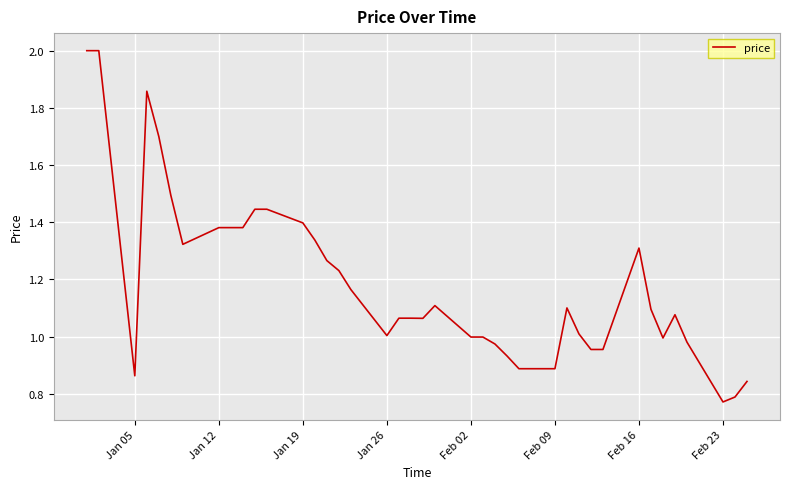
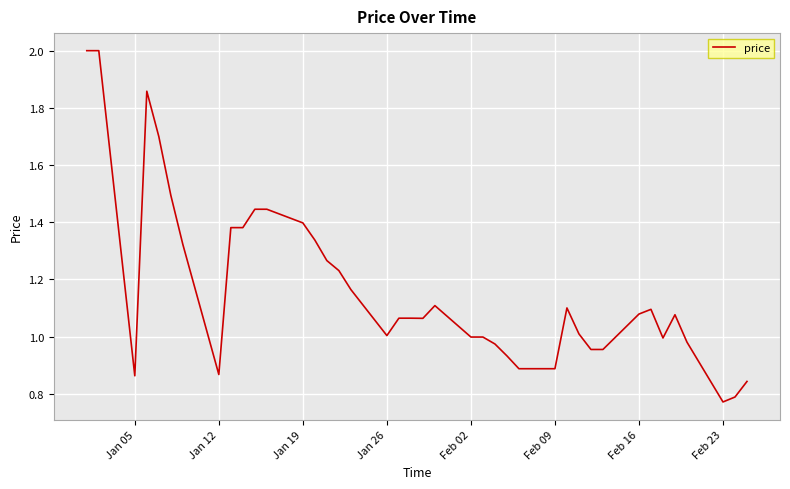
  {
    "Jan 05": 0.86,
-   "Jan 12": 1.38,
+   "Jan 12": 0.87,
    "Jan 19": 1.40,
    "Jan 26": 1.00,
    "Feb 02": 1.00,
    "Feb 09": 0.89,
-   "Feb 16": 1.31,
+   "Feb 16": 1.08,
    "Feb 23": 0.77
  }
